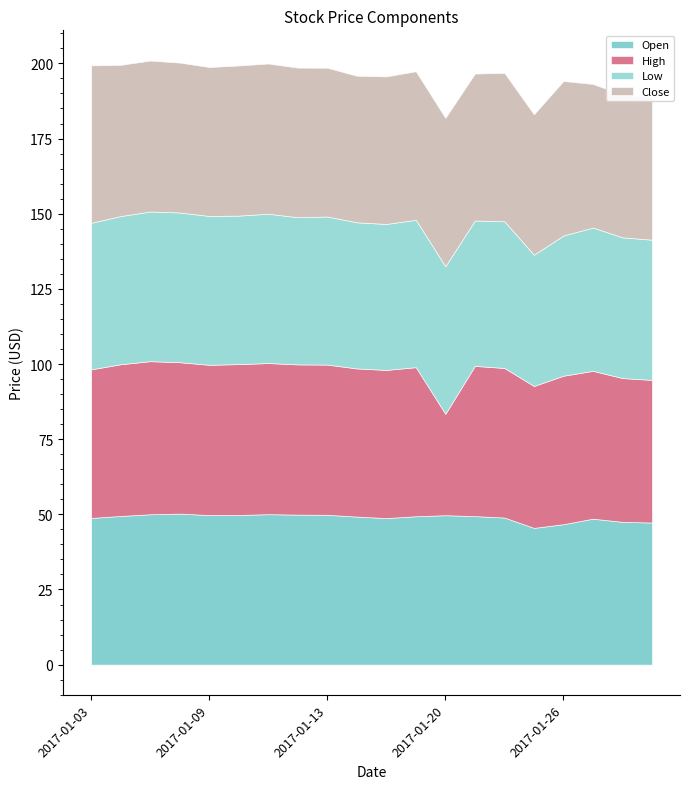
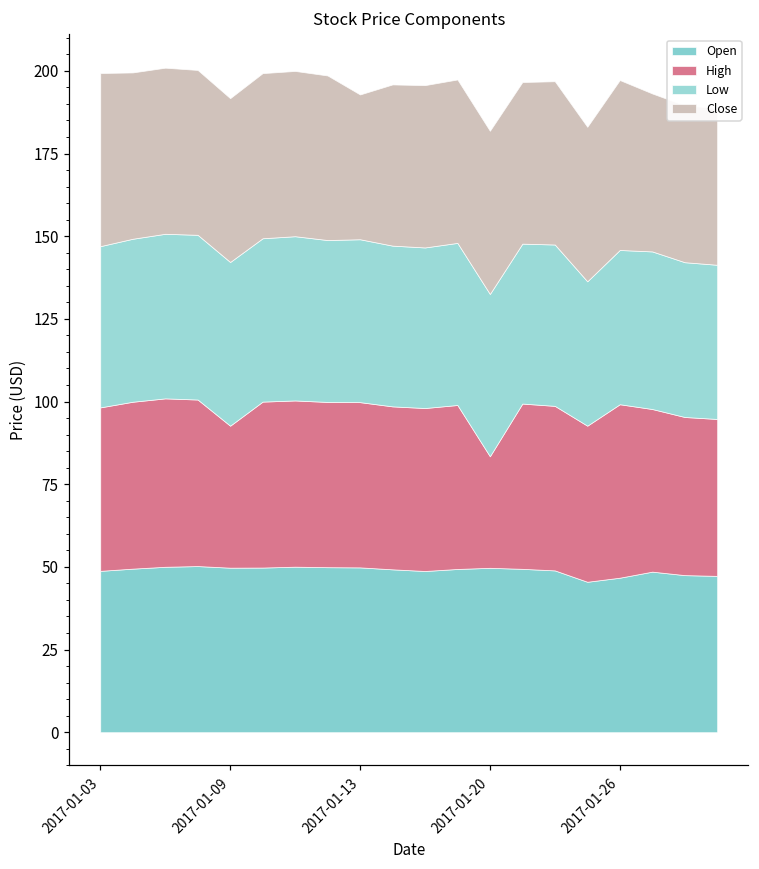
  {
    "High": {
      "2017-01-03": 49,
-     "2017-01-09": 50,
+     "2017-01-09": 43,
      "2017-01-13": 50,
      "2017-01-20": 34,
-     "2017-01-26": 49
+     "2017-01-26": 52
    },
    "Close": {
      "2017-01-03": 52,
      "2017-01-09": 50,
-     "2017-01-13": 49,
+     "2017-01-13": 44,
      "2017-01-20": 49,
      "2017-01-26": 51
    }
  }
